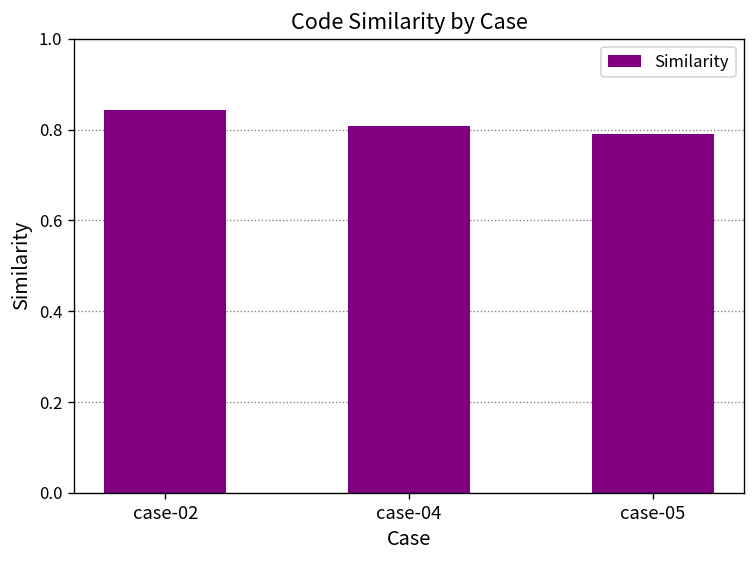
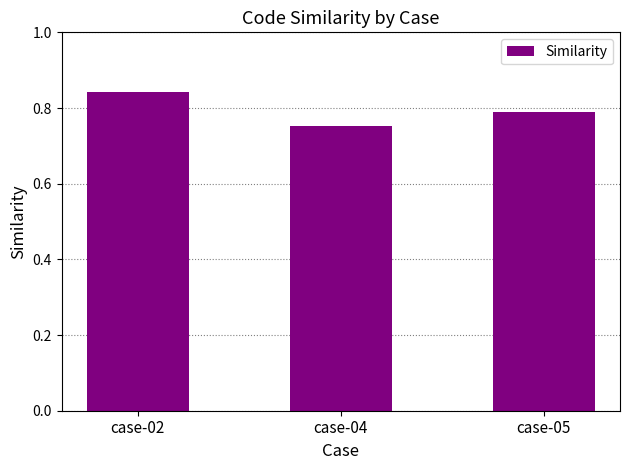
  {
    "case-02": 0.84,
-   "case-04": 0.81,
+   "case-04": 0.75,
    "case-05": 0.79
  }
